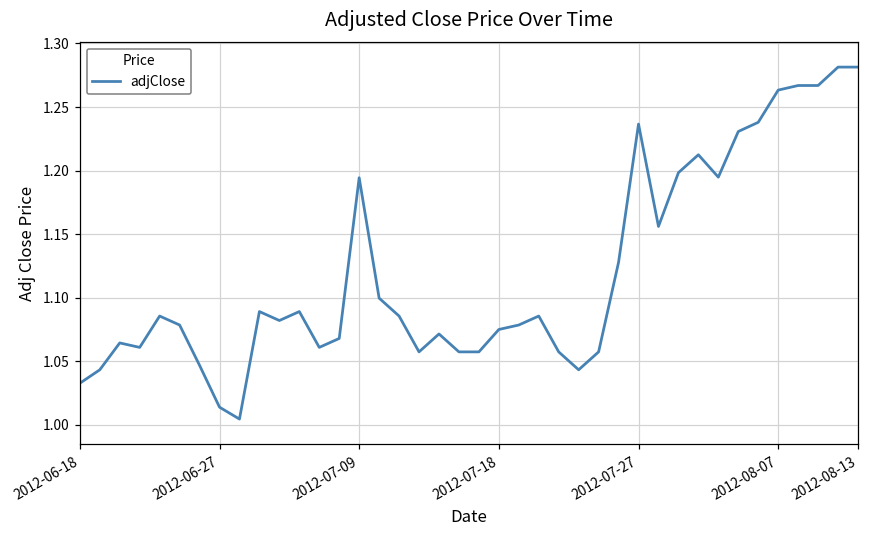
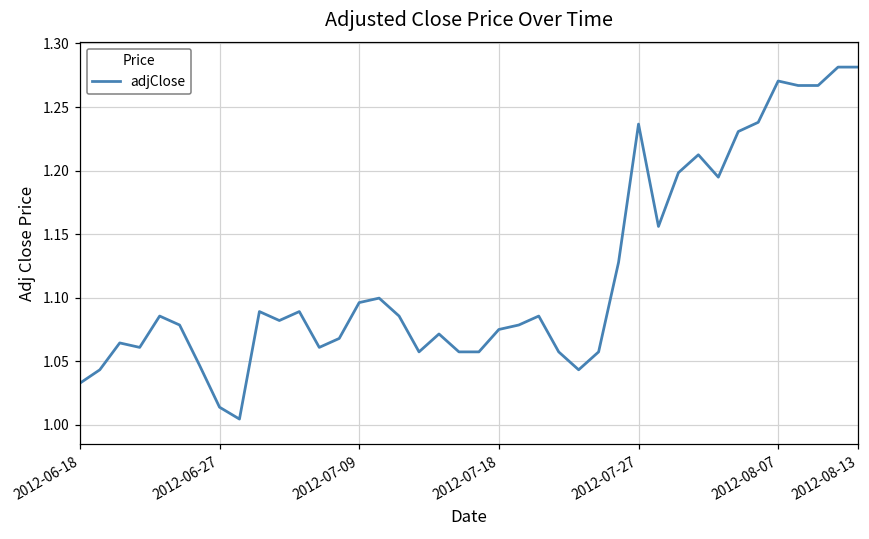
  {
    "2012-06-18": 1.033,
    "2012-06-27": 1.014,
-   "2012-07-09": 1.194,
+   "2012-07-09": 1.096,
    "2012-07-18": 1.075,
    "2012-07-27": 1.237,
-   "2012-08-07": 1.263,
+   "2012-08-07": 1.270,
    "2012-08-13": 1.281
  }
